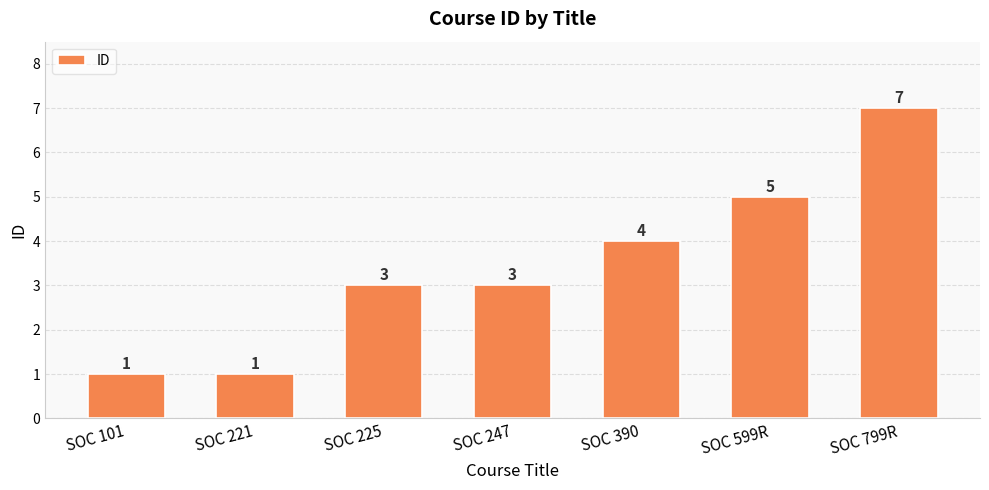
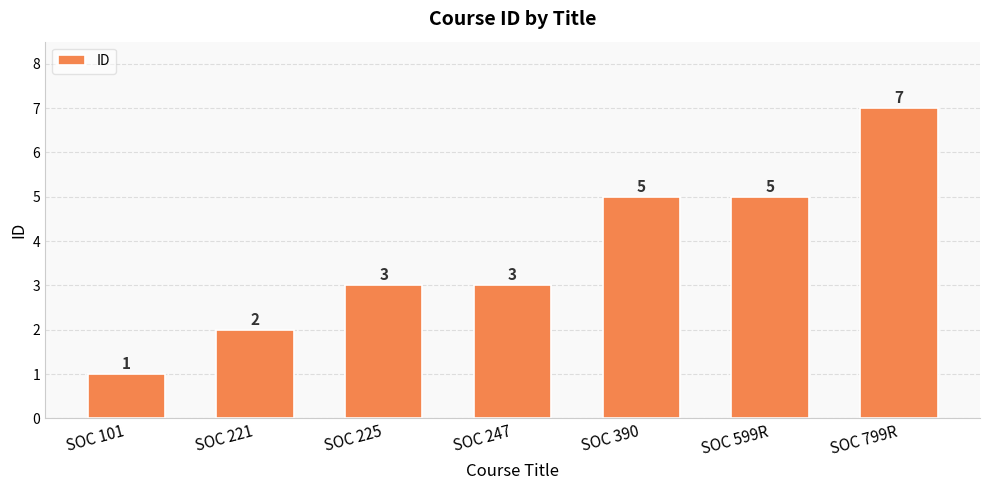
  {
    "SOC 101": 1,
-   "SOC 221": 1,
+   "SOC 221": 2,
    "SOC 225": 3,
    "SOC 247": 3,
-   "SOC 390": 4,
+   "SOC 390": 5,
    "SOC 599R": 5,
    "SOC 799R": 7
  }
